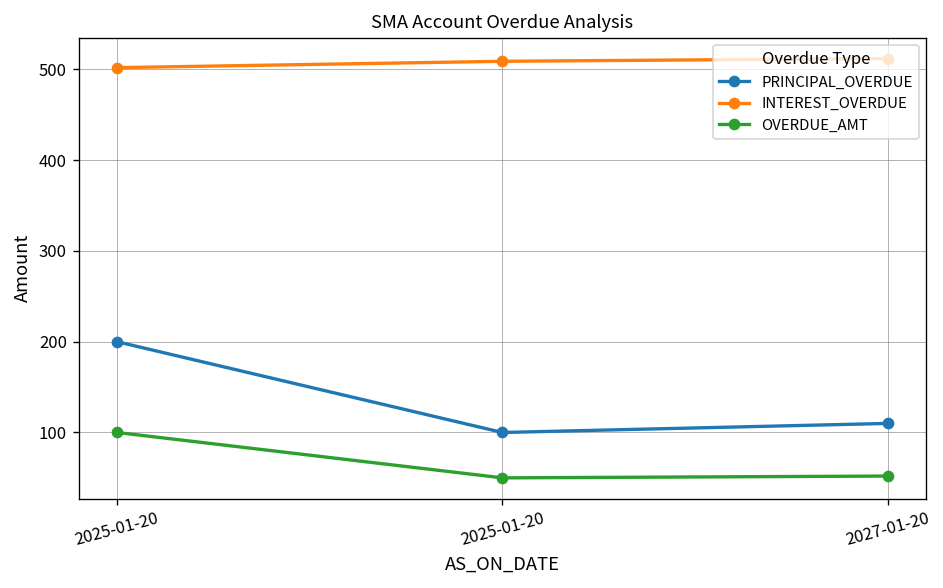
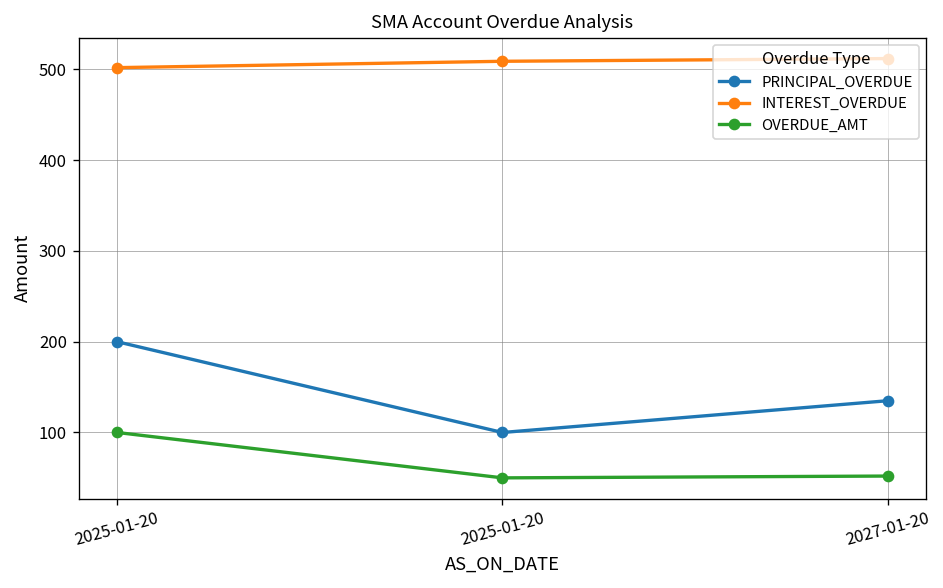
  {
    "PRINCIPAL_OVERDUE": {
-     "2027-01-20": 110
+     "2027-01-20": 140
    },
    "OVERDUE_AMT": {
      "2027-01-20": 50
    }
  }
